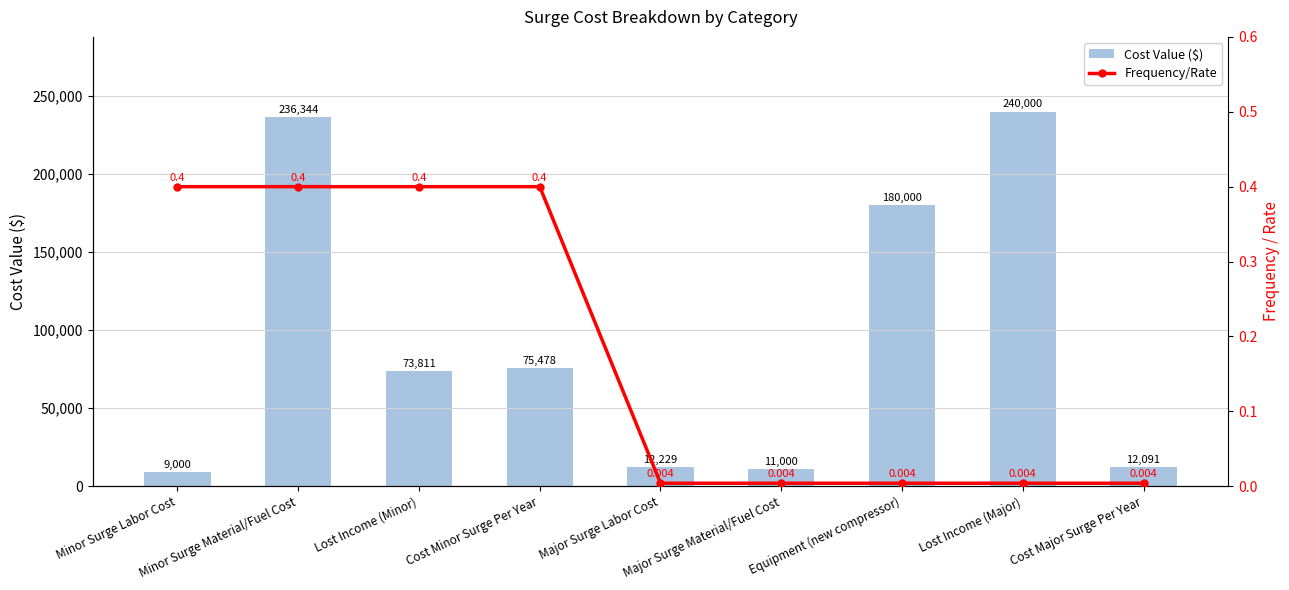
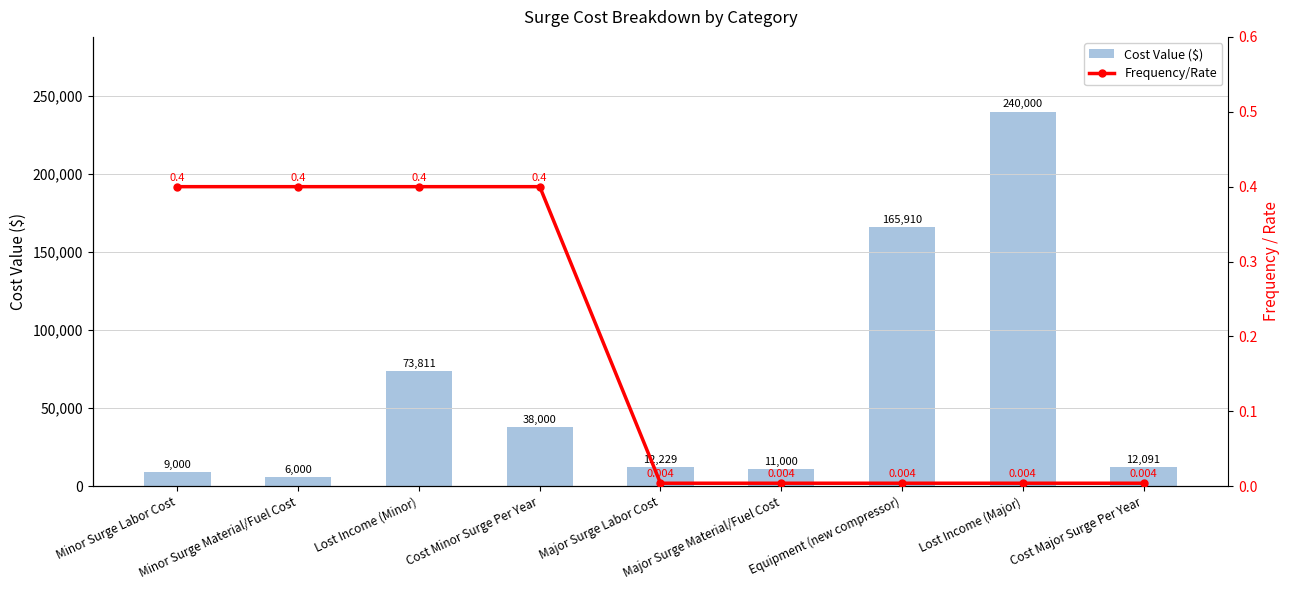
  {
    "Cost Value ($)": {
      "Minor Surge Labor Cost": "9,000",
-     "Minor Surge Material/Fuel Cost": "236,344",
+     "Minor Surge Material/Fuel Cost": "6,000",
      "Lost Income (Minor)": "73,811",
-     "Cost Minor Surge Per Year": "75,478",
+     "Cost Minor Surge Per Year": "38,000",
      "Major Surge Labor Cost": "12,229",
      "Major Surge Material/Fuel Cost": "11,000",
-     "Equipment (new compressor)": "180,000",
+     "Equipment (new compressor)": "165,910",
      "Lost Income (Major)": "240,000",
      "Cost Major Surge Per Year": "12,091"
    },
    "Frequency/Rate": {
      "Minor Surge Labor Cost": "0.4",
      "Minor Surge Material/Fuel Cost": "0.4",
      "Lost Income (Minor)": "0.4",
      "Cost Minor Surge Per Year": "0.4",
      "Major Surge Labor Cost": "0.004",
      "Major Surge Material/Fuel Cost": "0.004",
      "Equipment (new compressor)": "0.004",
      "Lost Income (Major)": "0.004",
      "Cost Major Surge Per Year": "0.004"
    }
  }
